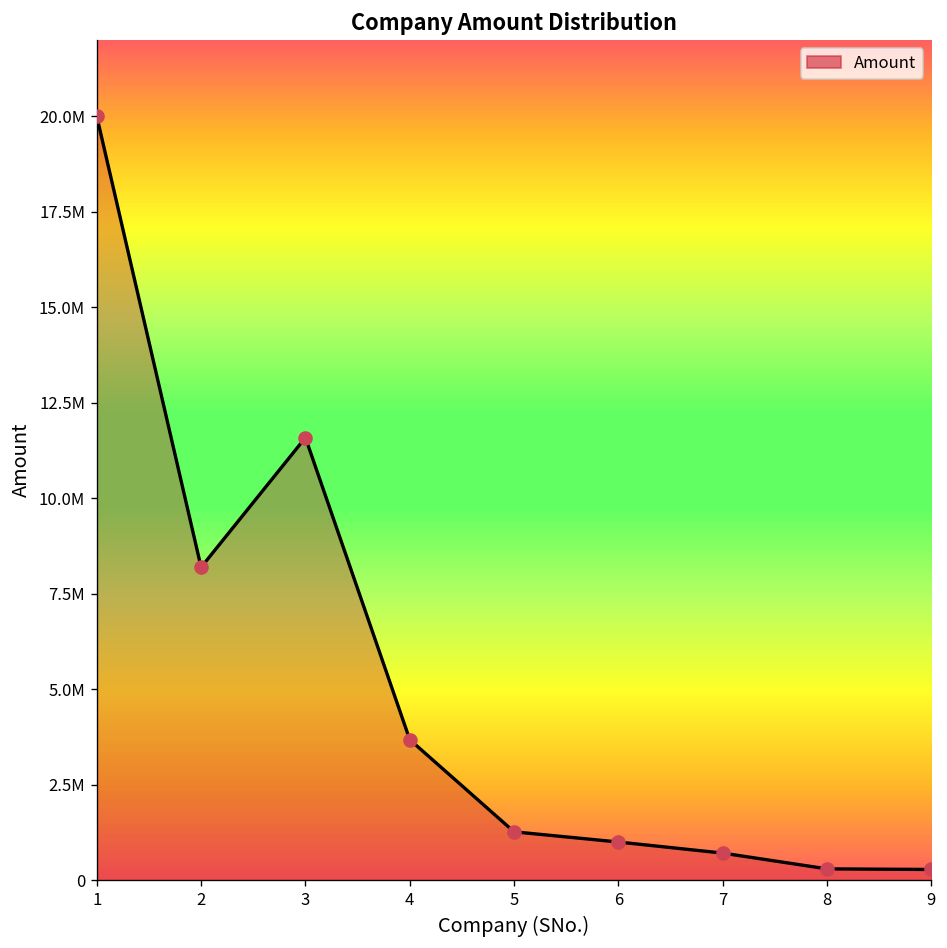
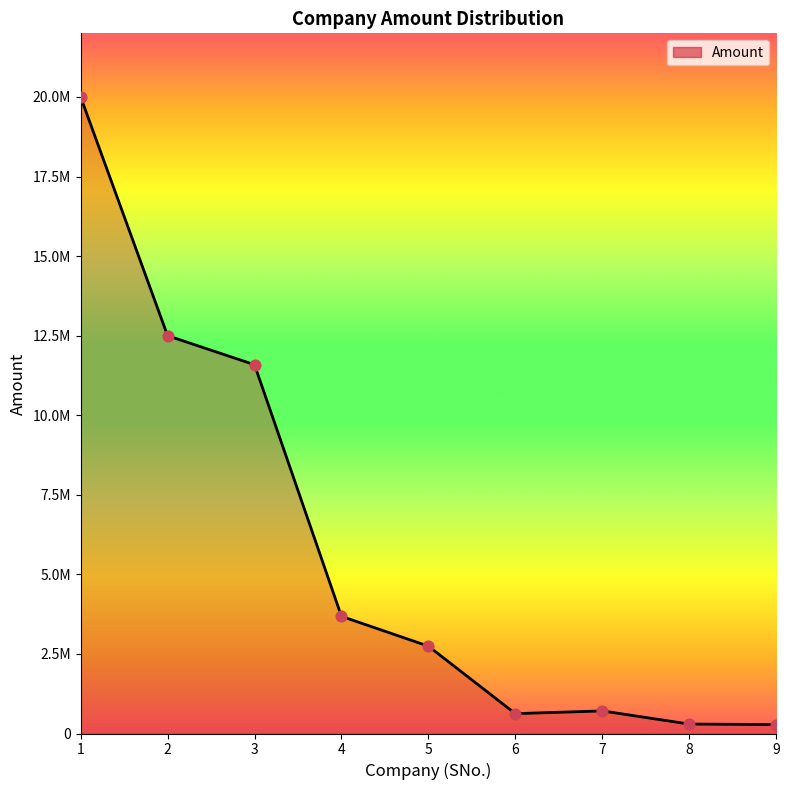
  {
    "1": 20000000,
-   "2": 8200000,
+   "2": 12500000,
    "3": 11600000,
    "4": 3700000,
-   "5": 1300000,
-   "6": 1000000,
+   "5": 2700000,
+   "6": 600000,
    "7": 700000,
    "8": 300000,
    "9": 300000
  }
